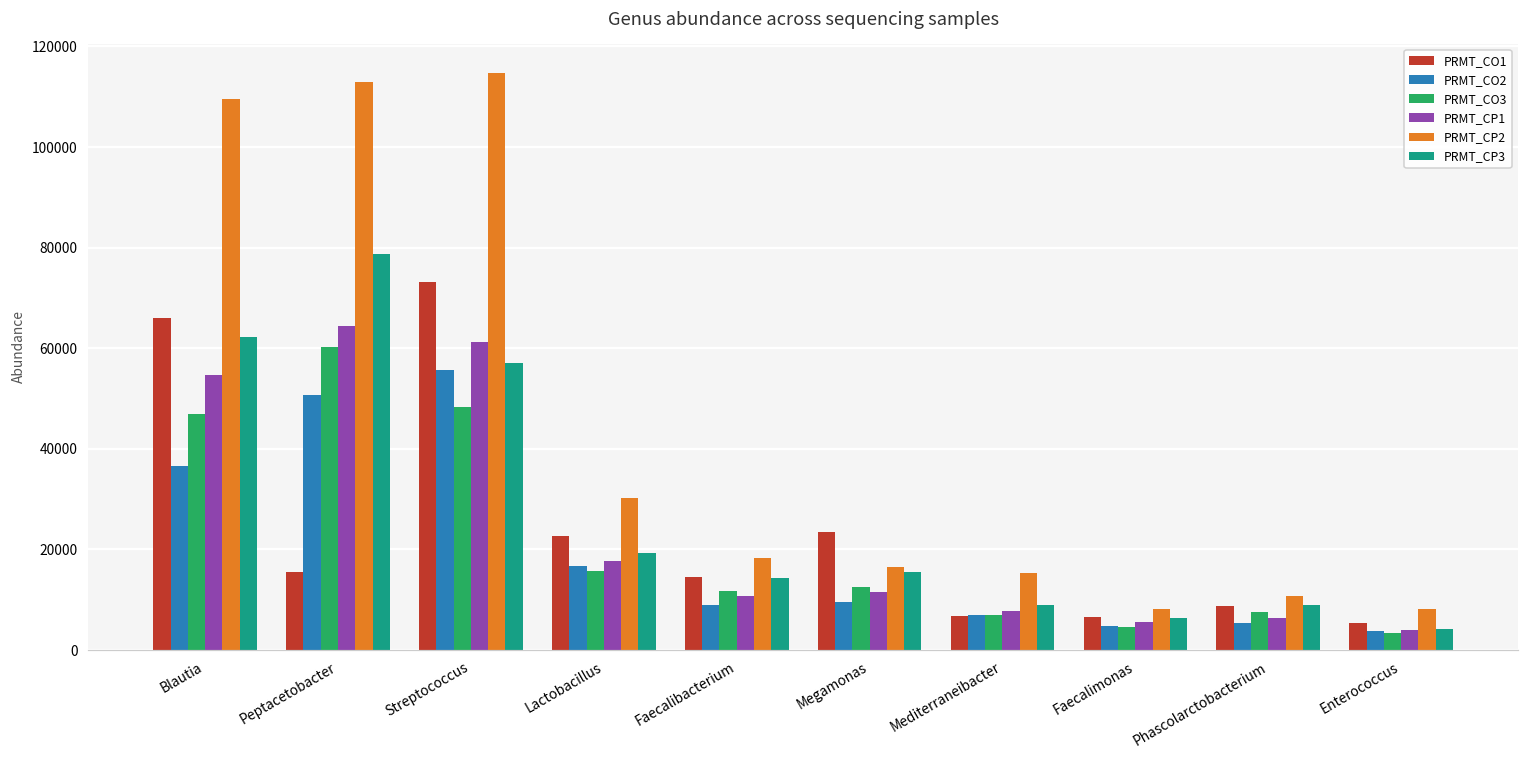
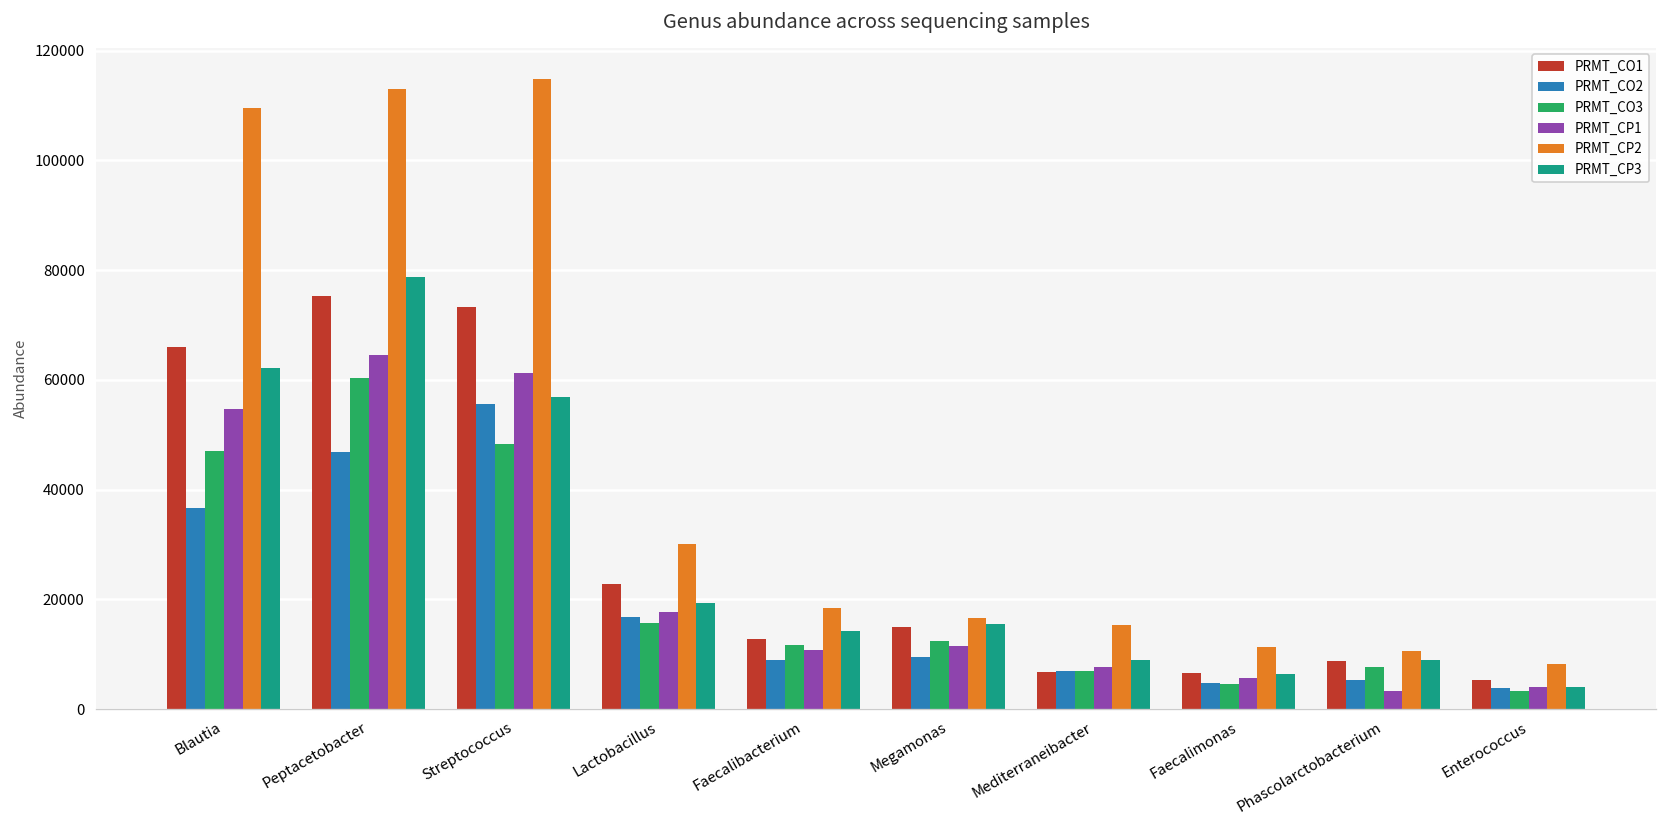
  {
    "PRMT_CO1": {
      "Blautia": 66000,
-     "Peptacetobacter": 15000,
+     "Peptacetobacter": 75000,
      "Streptococcus": 73000,
      "Lactobacillus": 23000,
-     "Faecalibacterium": 15000,
-     "Megamonas": 23000,
+     "Faecalibacterium": 13000,
+     "Megamonas": 15000,
      "Mediterraneibacter": 7000,
      "Faecalimonas": 7000,
      "Phascolarctobacterium": 9000,
      "Enterococcus": 5000
    },
    "PRMT_CO2": {
      "Blautia": 37000,
-     "Peptacetobacter": 51000,
+     "Peptacetobacter": 47000,
      "Streptococcus": 56000,
      "Lactobacillus": 17000,
      "Faecalibacterium": 9000,
      "Megamonas": 10000,
      "Mediterraneibacter": 7000,
      "Faecalimonas": 5000,
      "Phascolarctobacterium": 5000,
      "Enterococcus": 4000
    },
    "PRMT_CP1": {
      "Blautia": 55000,
      "Peptacetobacter": 65000,
      "Streptococcus": 61000,
      "Lactobacillus": 18000,
      "Faecalibacterium": 11000,
      "Megamonas": 11000,
      "Mediterraneibacter": 8000,
      "Faecalimonas": 6000,
-     "Phascolarctobacterium": 6000,
+     "Phascolarctobacterium": 3000,
      "Enterococcus": 4000
    },
    "PRMT_CP2": {
      "Blautia": 110000,
      "Peptacetobacter": 113000,
      "Streptococcus": 115000,
      "Lactobacillus": 30000,
      "Faecalibacterium": 18000,
      "Megamonas": 17000,
      "Mediterraneibacter": 15000,
-     "Faecalimonas": 8000,
+     "Faecalimonas": 11000,
      "Phascolarctobacterium": 11000,
      "Enterococcus": 8000
    }
  }
